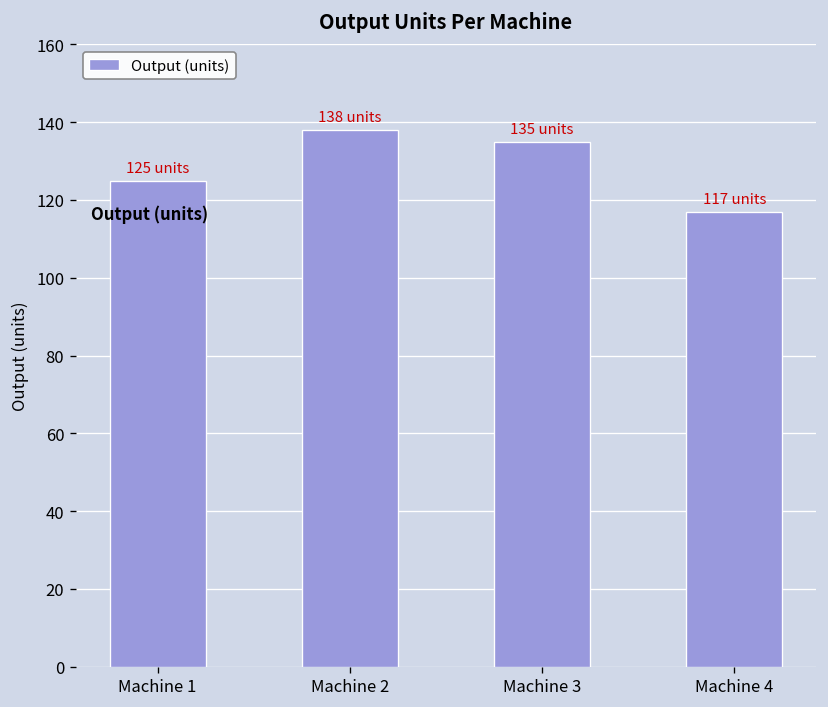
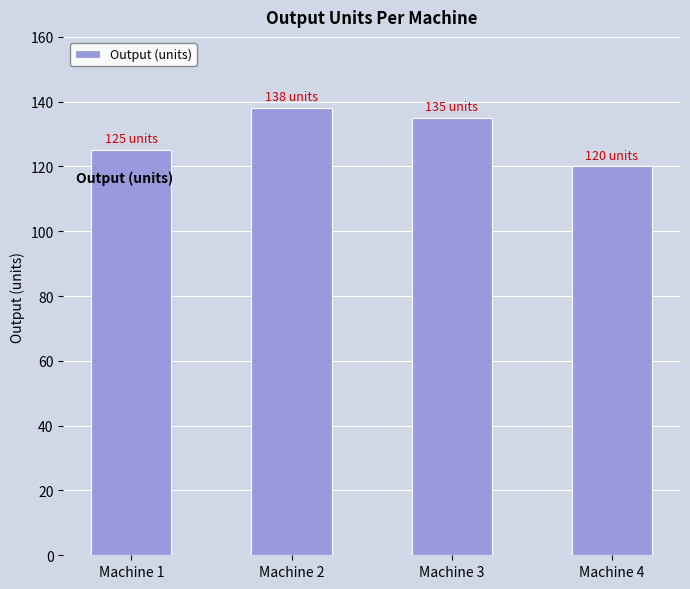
  {
    "Machine 1": 125,
    "Machine 2": 138,
    "Machine 3": 135,
-   "Machine 4": 117
+   "Machine 4": 120
  }
